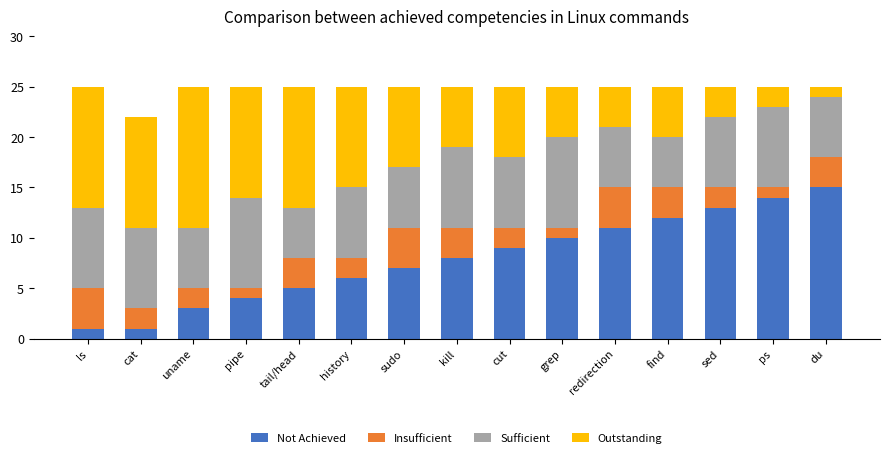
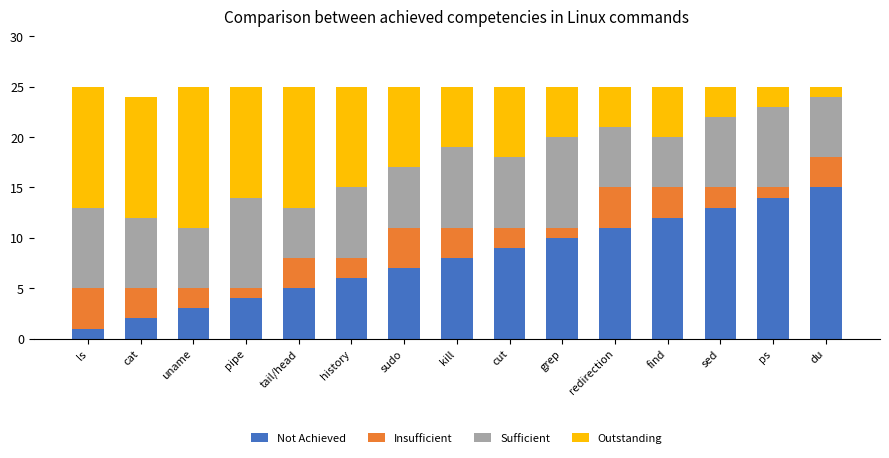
  {
    "Not Achieved": {
      "ls": 1,
-     "cat": 1,
+     "cat": 2,
      "uname": 3,
      "pipe": 4,
      "tail/head": 5,
      "history": 6,
      "sudo": 7,
      "kill": 8,
      "cut": 9,
      "grep": 10,
      "redirection": 11,
      "find": 12,
      "sed": 13,
      "ps": 14,
      "du": 15
    },
    "Insufficient": {
      "ls": 4,
-     "cat": 2,
+     "cat": 3,
      "uname": 2,
      "pipe": 1,
      "tail/head": 3,
      "history": 2,
      "sudo": 4,
      "kill": 3,
      "cut": 2,
      "grep": 1,
      "redirection": 4,
      "find": 3,
      "sed": 2,
      "ps": 1,
      "du": 3
    },
    "Sufficient": {
      "ls": 8,
-     "cat": 8,
+     "cat": 7,
      "uname": 6,
      "pipe": 9,
      "tail/head": 5,
      "history": 7,
      "sudo": 6,
      "kill": 8,
      "cut": 7,
      "grep": 9,
      "redirection": 6,
      "find": 5,
      "sed": 7,
      "ps": 8,
      "du": 6
    },
    "Outstanding": {
      "ls": 12,
-     "cat": 11,
+     "cat": 12,
      "uname": 14,
      "pipe": 11,
      "tail/head": 12,
      "history": 10,
      "sudo": 8,
      "kill": 6,
      "cut": 7,
      "grep": 5,
      "redirection": 4,
      "find": 5,
      "sed": 3,
      "ps": 2,
      "du": 1
    }
  }
